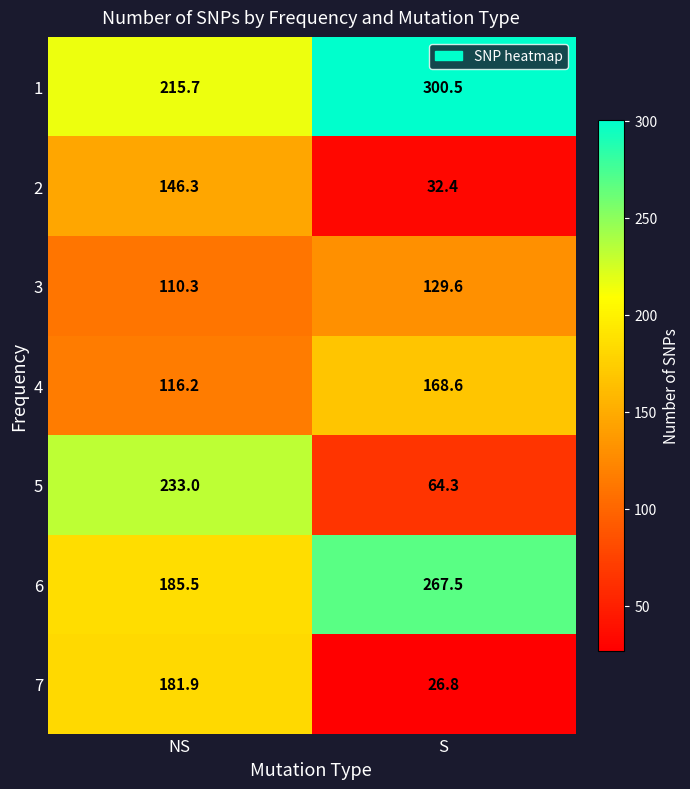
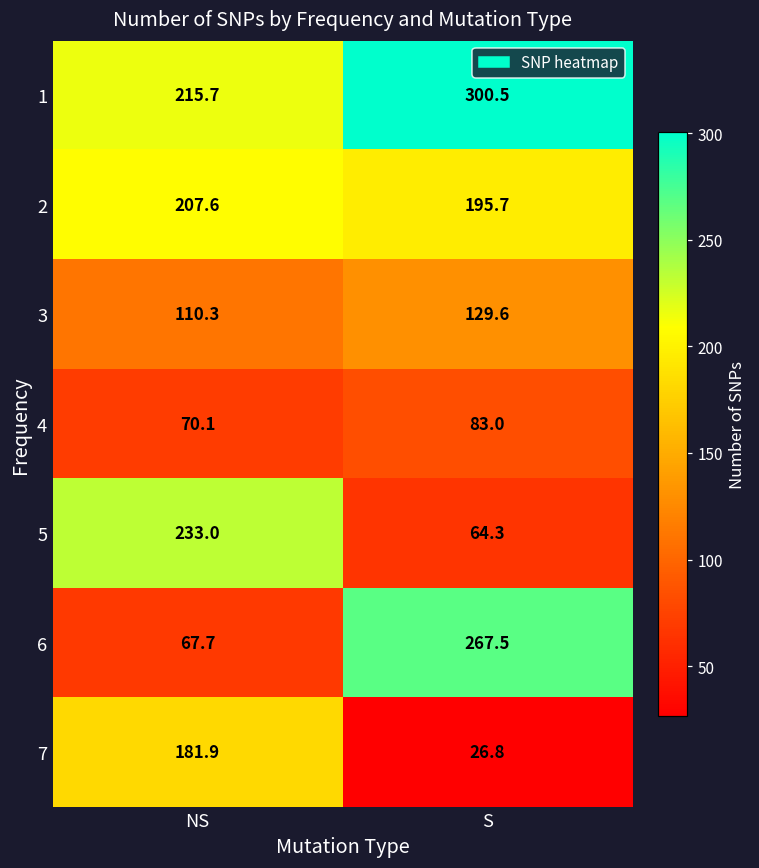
  {
    "1": {
      "NS": 215.7,
      "S": 300.5
    },
    "2": {
-     "NS": 146.3,
-     "S": 32.4
+     "NS": 207.6,
+     "S": 195.7
    },
    "3": {
      "NS": 110.3,
      "S": 129.6
    },
    "4": {
-     "NS": 116.2,
-     "S": 168.6
+     "NS": 70.1,
+     "S": 83.0
    },
    "5": {
      "NS": 233.0,
      "S": 64.3
    },
    "6": {
-     "NS": 185.5,
+     "NS": 67.7,
      "S": 267.5
    },
    "7": {
      "NS": 181.9,
      "S": 26.8
    }
  }
